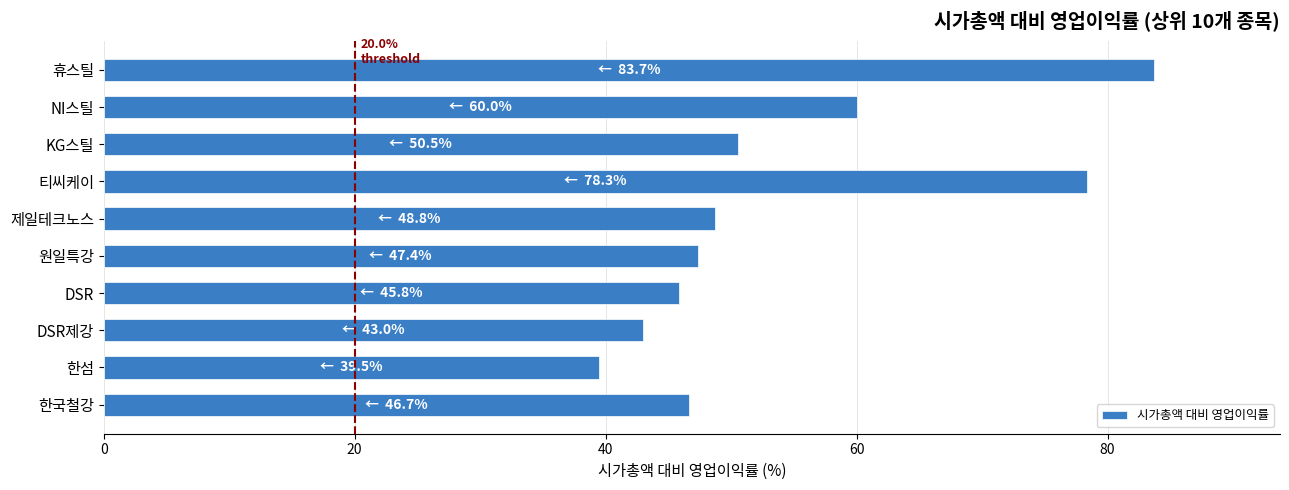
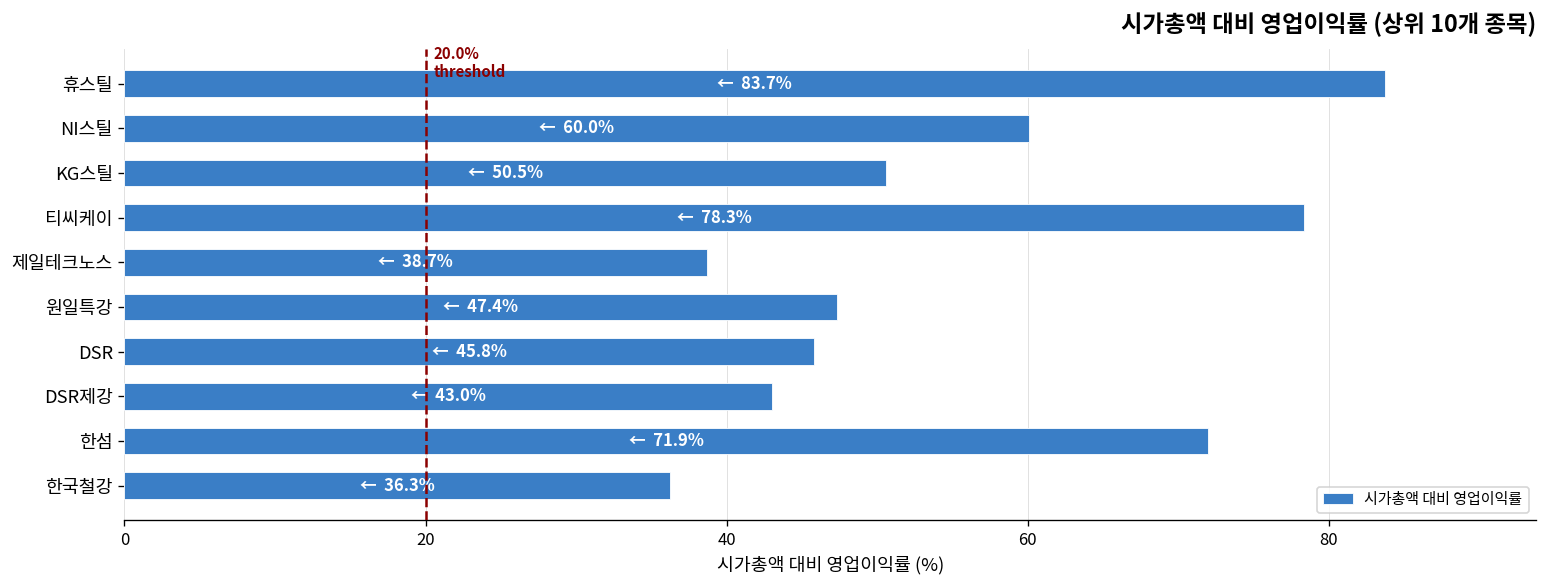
  {
    "휴스틸": "83.7%",
    "NI스틸": "60.0%",
    "KG스틸": "50.5%",
    "티씨케이": "78.3%",
-   "제일테크노스": "48.8%",
+   "제일테크노스": "38.7%",
    "원일특강": "47.4%",
    "DSR": "45.8%",
    "DSR제강": "43.0%",
-   "한섬": "39.5%",
-   "한국철강": "46.7%"
+   "한섬": "71.9%",
+   "한국철강": "36.3%"
  }
